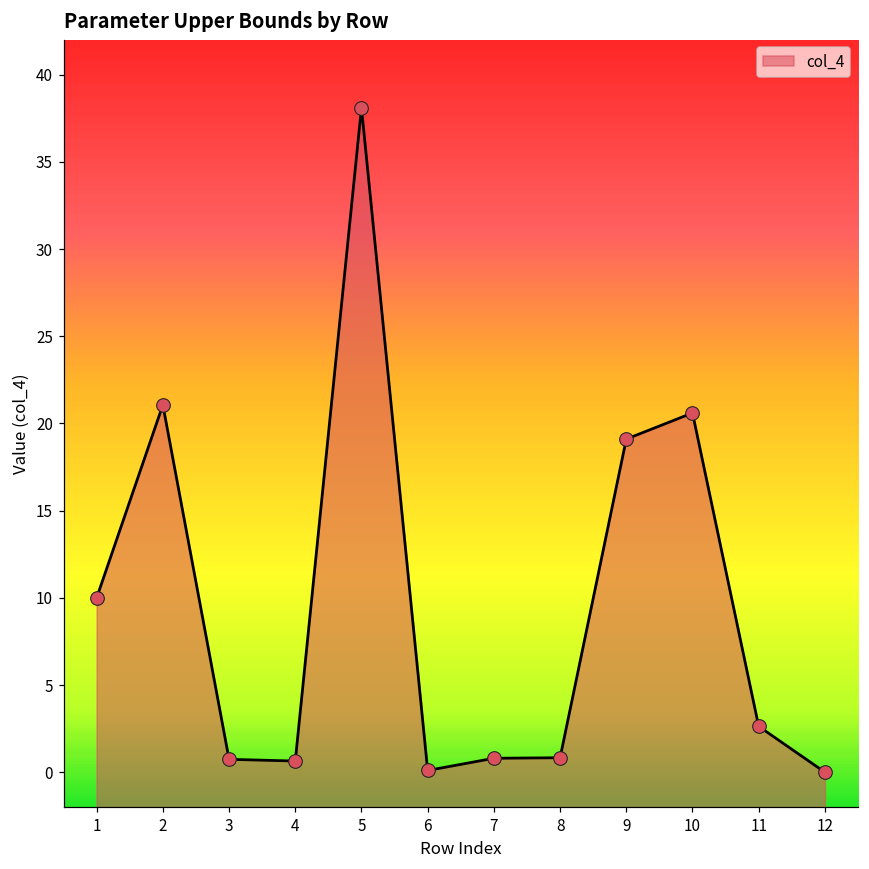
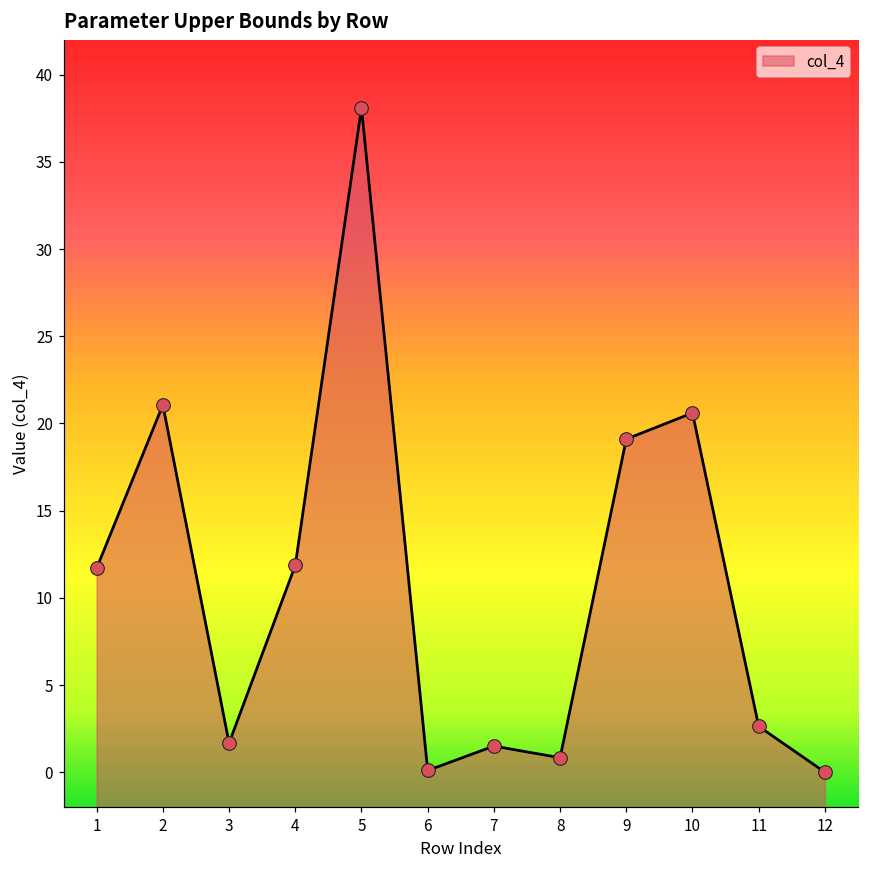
  {
-   "1": 10.0,
+   "1": 11.7,
    "2": 21.1,
-   "3": 0.7,
-   "4": 0.6,
+   "3": 1.7,
+   "4": 11.9,
    "5": 38.1,
    "6": 0.1,
-   "7": 0.8,
+   "7": 1.5,
    "8": 0.8,
    "9": 19.1,
    "10": 20.6,
    "11": 2.6,
    "12": 0.0
  }
